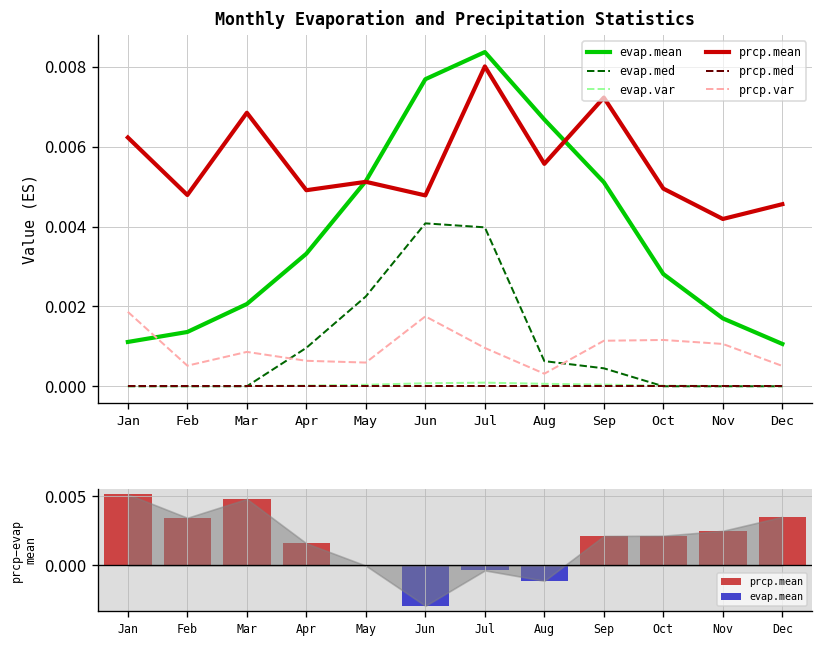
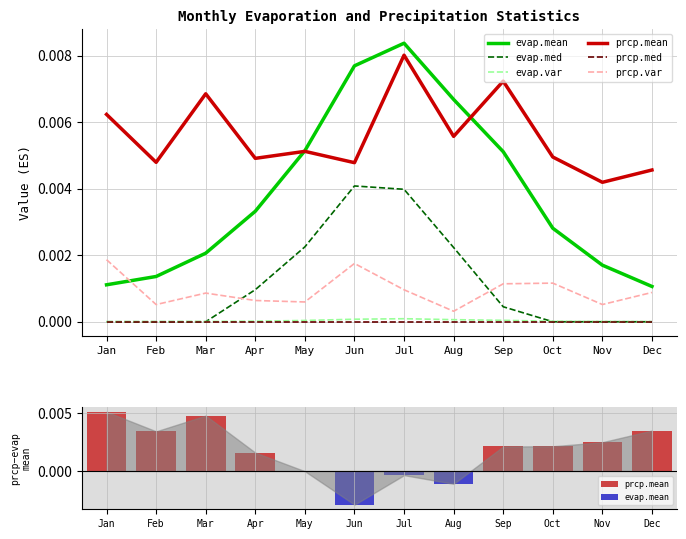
  {
    "Monthly Evaporation and Precipitation Statistics": {
      "evap.med": {
        "Apr": 0.0010,
        "May": 0.0023,
        "Jun": 0.0041,
        "Jul": 0.0040,
-       "Aug": 0.0006,
+       "Aug": 0.0022,
        "Sep": 0.0005
      },
      "evap.var": {
        "Jul": 0.0001
      },
      "prcp.med": {
        "Jul": 0.0000
      },
      "prcp.var": {
        "Jan": 0.0019,
        "Feb": 0.0005,
        "Mar": 0.0009,
        "Apr": 0.0006,
        "May": 0.0006,
        "Jun": 0.0018,
        "Jul": 0.0010,
        "Aug": 0.0003,
        "Sep": 0.0011,
        "Oct": 0.0012,
-       "Nov": 0.0011,
-       "Dec": 0.0005
+       "Nov": 0.0005,
+       "Dec": 0.0009
      }
    }
  }
